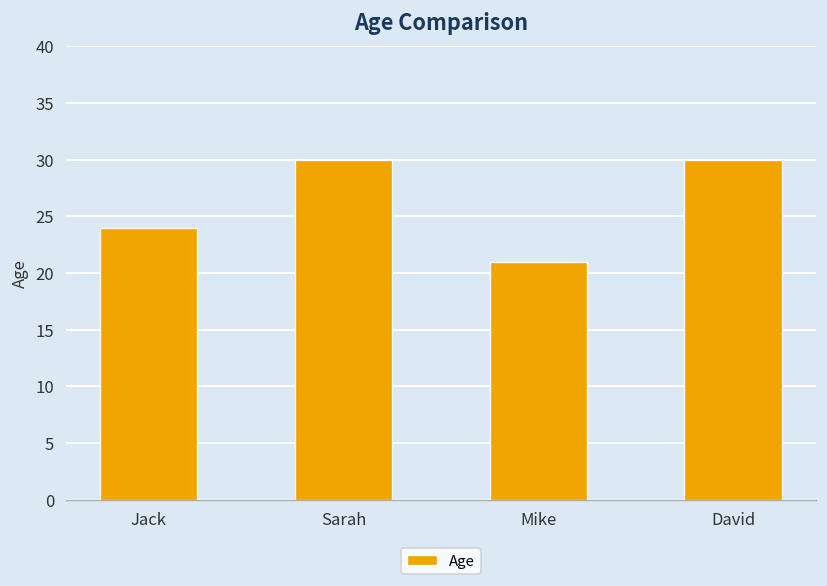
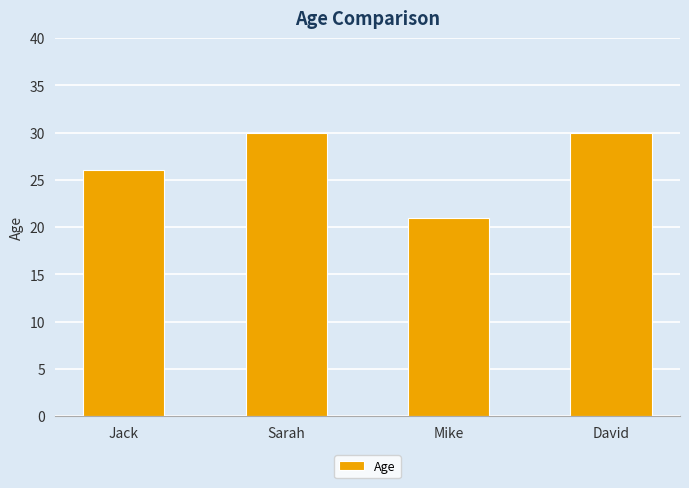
  {
-   "Jack": 24,
+   "Jack": 26,
    "Sarah": 30,
    "Mike": 21,
    "David": 30
  }
